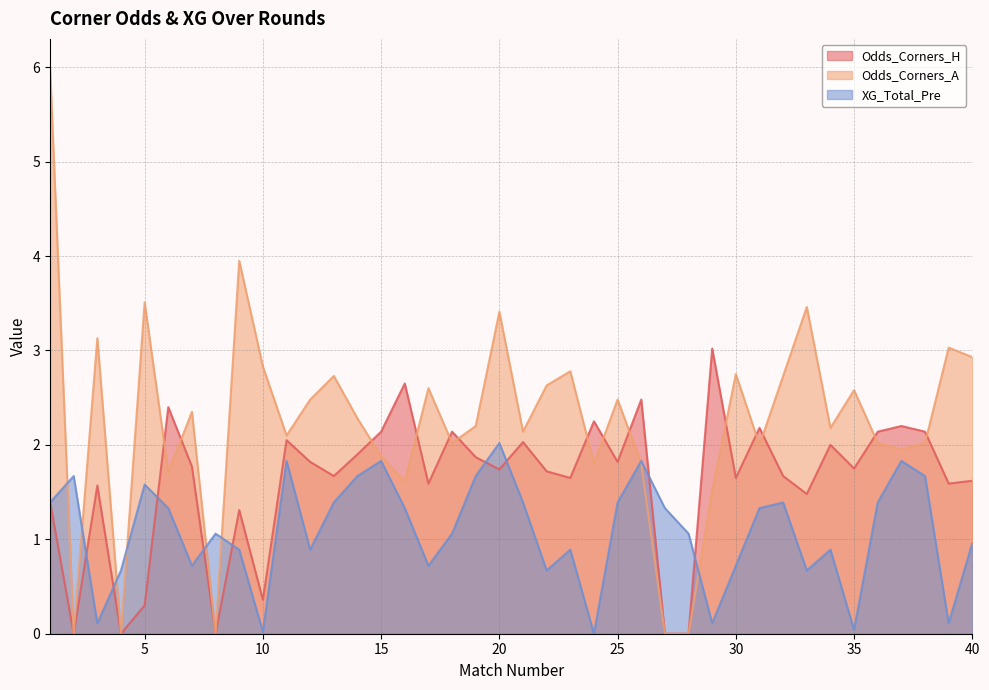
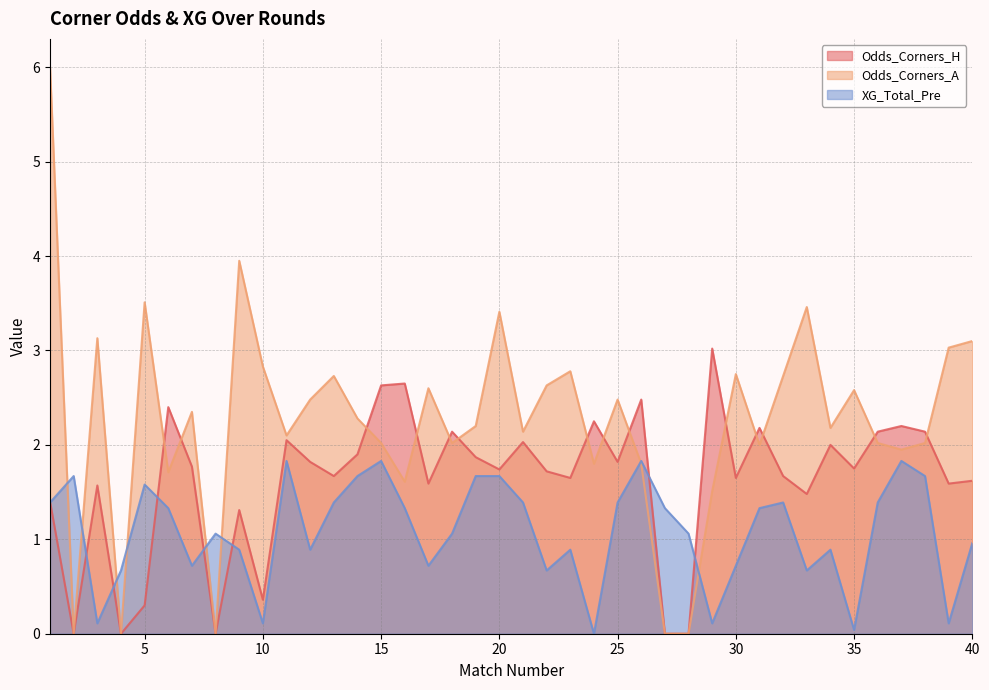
  {
    "Odds_Corners_H": {
      "5": 0.3,
      "10": 0.4,
-     "15": 2.1,
+     "15": 2.6,
      "20": 1.7,
      "25": 1.8,
      "30": 1.7,
      "35": 1.8,
      "40": 1.6
    },
    "Odds_Corners_A": {
      "5": 3.5,
      "10": 2.8,
-     "15": 1.9,
+     "15": 2.0,
      "20": 3.4,
      "25": 2.5,
      "30": 2.8,
      "35": 2.6,
-     "40": 2.9
+     "40": 3.1
    },
    "XG_Total_Pre": {
      "5": 1.6,
-     "10": 0.0,
+     "10": 0.1,
      "15": 1.8,
-     "20": 2.0,
+     "20": 1.7,
      "25": 1.4,
      "30": 0.7,
      "35": 0.0,
      "40": 1.0
    }
  }
